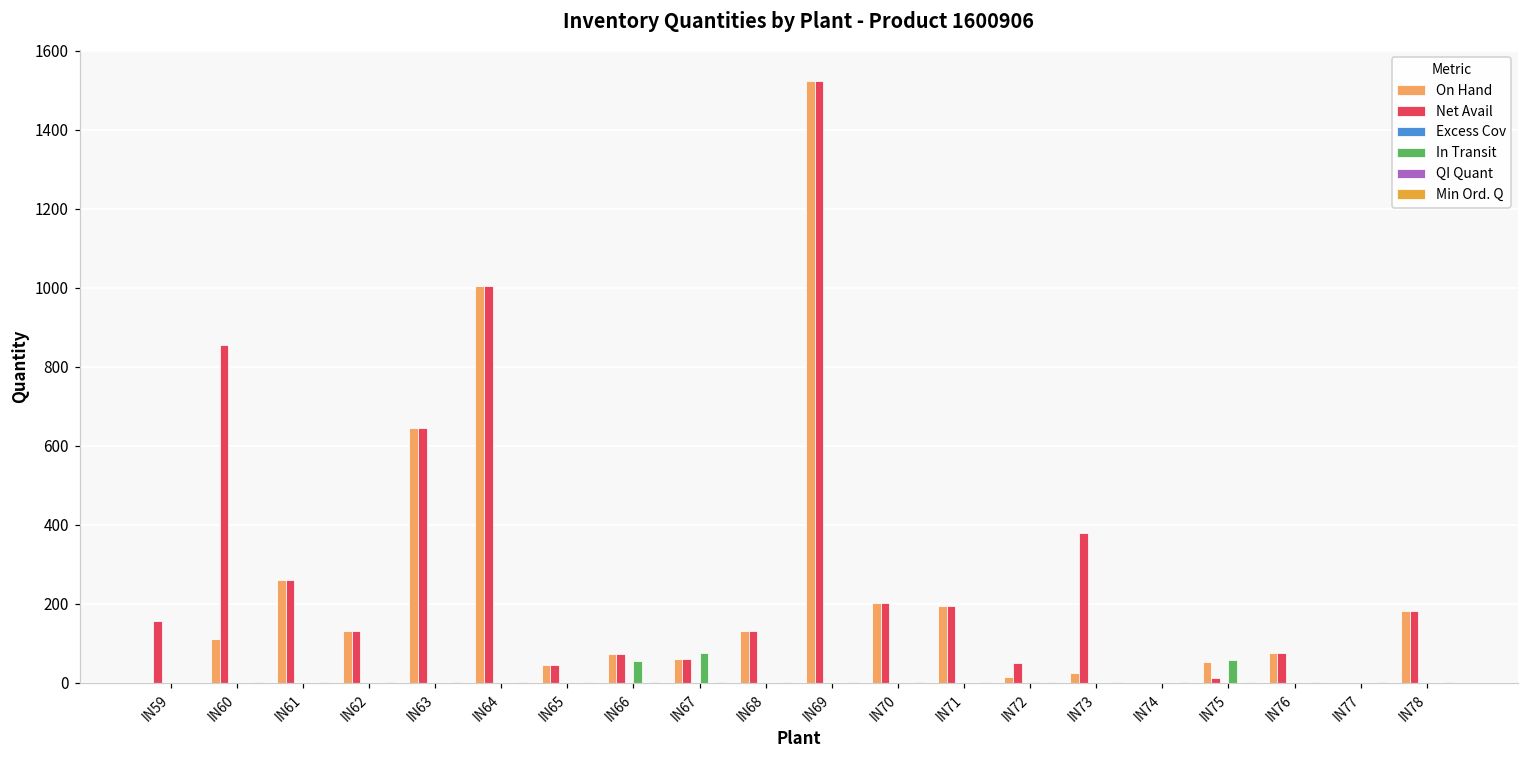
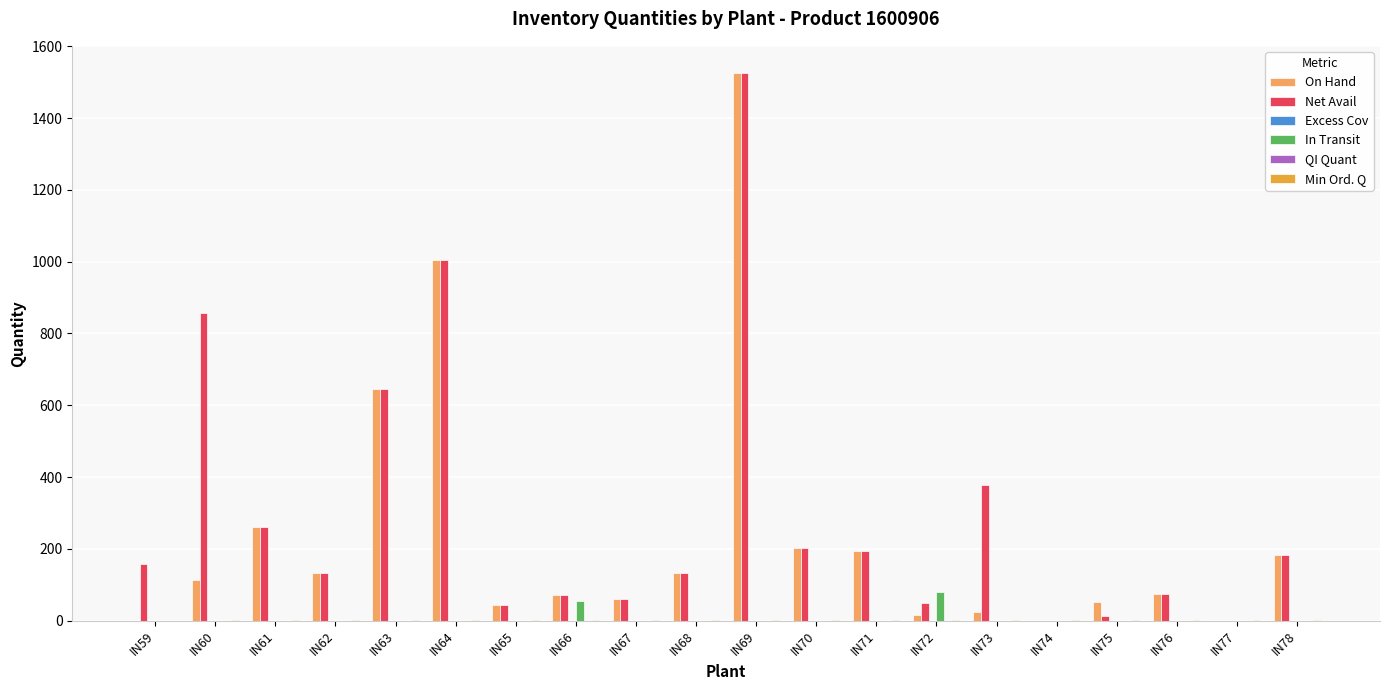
  {
    "Net Avail": {
      "IN59": 160,
      "IN60": 860,
      "IN61": 260,
      "IN62": 130,
      "IN63": 650,
      "IN64": 1010,
      "IN65": 40,
      "IN66": 70,
      "IN67": 60,
      "IN68": 130,
      "IN69": 1530,
      "IN70": 200,
      "IN71": 200,
      "IN72": 50,
      "IN73": 380,
      "IN74": 0,
      "IN75": 10,
      "IN76": 80,
      "IN77": 0,
      "IN78": 180
    },
    "Excess Cov": {
      "IN59": 0,
      "IN60": 0,
      "IN61": 0,
      "IN62": 0,
      "IN63": 0,
      "IN64": 0,
      "IN65": 0,
      "IN66": 0,
      "IN67": 0,
      "IN68": 0,
      "IN69": 0,
      "IN70": 0,
      "IN71": 0,
      "IN72": 0,
      "IN73": 0,
      "IN74": 0,
      "IN75": 0,
      "IN76": 0,
      "IN77": 0,
      "IN78": 0
    },
    "In Transit": {
      "IN59": 0,
      "IN60": 0,
      "IN61": 0,
      "IN62": 0,
      "IN63": 0,
      "IN64": 0,
      "IN65": 0,
      "IN66": 60,
-     "IN67": 80,
+     "IN67": 0,
      "IN68": 0,
      "IN69": 0,
      "IN70": 0,
      "IN71": 0,
-     "IN72": 0,
+     "IN72": 80,
      "IN73": 0,
      "IN74": 0,
-     "IN75": 60,
+     "IN75": 0,
      "IN76": 0,
      "IN77": 0,
      "IN78": 0
    },
    "QI Quant": {
      "IN59": 0,
      "IN60": 0,
      "IN61": 0,
      "IN62": 0,
      "IN63": 0,
      "IN64": 0,
      "IN65": 0,
      "IN66": 0,
      "IN67": 0,
      "IN68": 0,
      "IN69": 0,
      "IN70": 0,
      "IN71": 0,
      "IN72": 0,
      "IN73": 0,
      "IN74": 0,
      "IN75": 0,
      "IN76": 0,
      "IN77": 0,
      "IN78": 0
    }
  }
